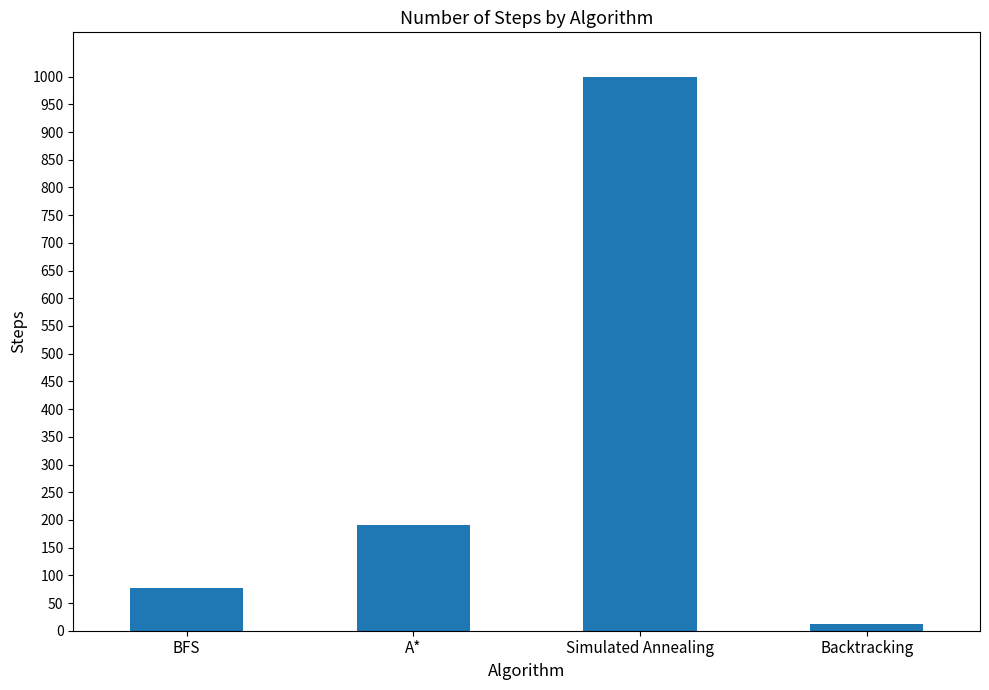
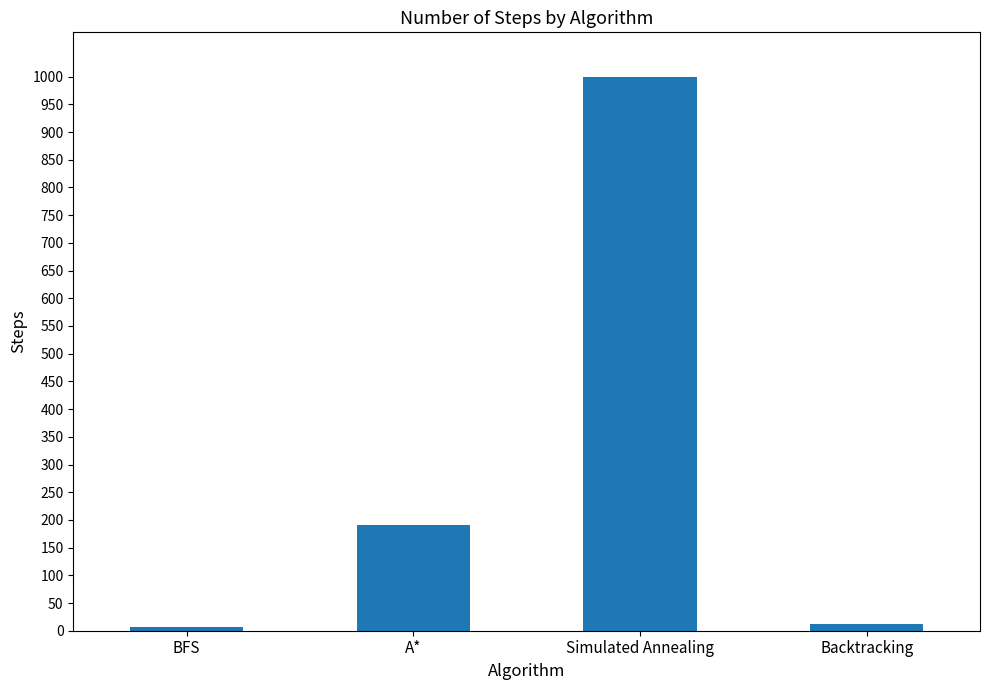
  {
-   "BFS": 80,
+   "BFS": 10,
    "A*": 190,
    "Simulated Annealing": 1000,
    "Backtracking": 10
  }
